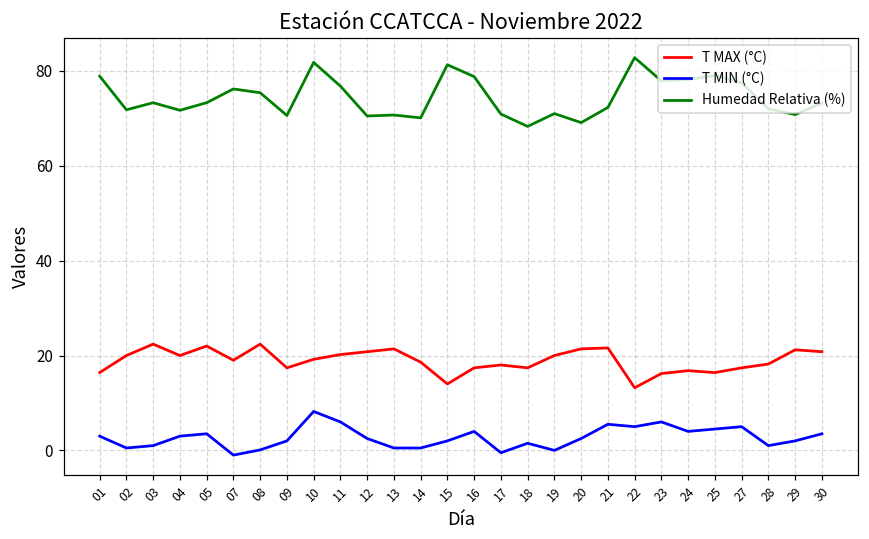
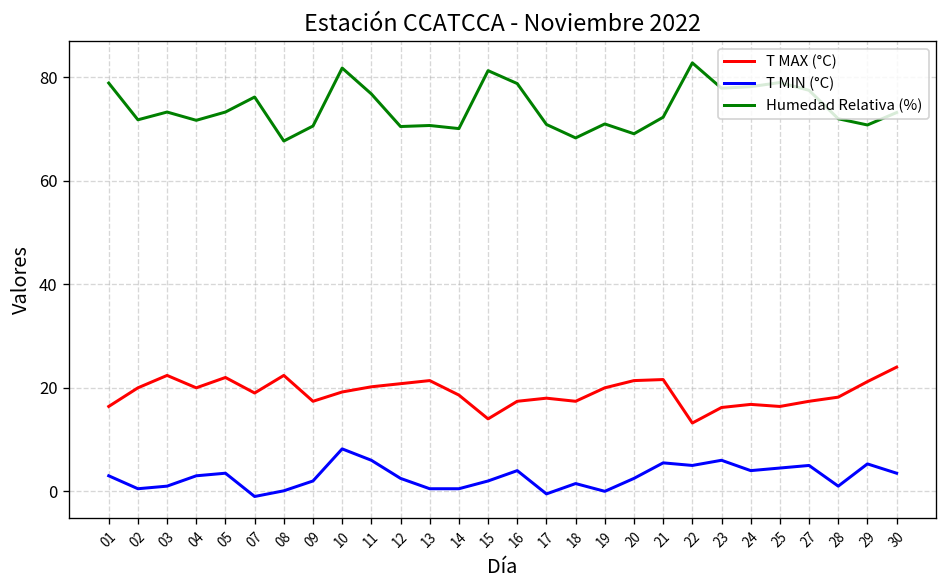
  {
    "T MAX (°C)": {
      "01": 16,
      "02": 20,
      "03": 22,
      "04": 20,
      "05": 22,
      "07": 19,
      "08": 22,
      "09": 17,
      "10": 19,
      "11": 20,
      "12": 21,
      "13": 21,
      "14": 19,
      "15": 14,
      "16": 17,
      "17": 18,
      "18": 17,
      "19": 20,
      "20": 21,
      "21": 22,
      "22": 13,
      "23": 16,
      "24": 17,
      "25": 16,
      "27": 17,
      "28": 18,
      "29": 21,
-     "30": 21
+     "30": 24
    },
    "T MIN (°C)": {
      "01": 3,
      "02": 1,
      "03": 1,
      "04": 3,
      "05": 4,
      "07": -1,
      "08": 0,
      "09": 2,
      "10": 8,
      "11": 6,
      "12": 3,
      "13": 1,
      "14": 1,
      "15": 2,
      "16": 4,
      "17": -1,
      "18": 2,
      "19": 0,
      "20": 3,
      "21": 6,
      "22": 5,
      "23": 6,
      "24": 4,
      "25": 5,
      "27": 5,
      "28": 1,
-     "29": 2,
+     "29": 5,
      "30": 4
    },
    "Humedad Relativa (%)": {
      "01": 79,
      "02": 72,
      "03": 73,
      "04": 72,
      "05": 73,
      "07": 76,
-     "08": 75,
+     "08": 68,
      "09": 71,
      "10": 82,
      "11": 77,
      "12": 71,
      "13": 71,
      "14": 70,
      "15": 81,
      "16": 79,
      "17": 71,
      "18": 68,
      "19": 71,
      "20": 69,
      "21": 72,
      "22": 83,
      "29": 71
    }
  }
